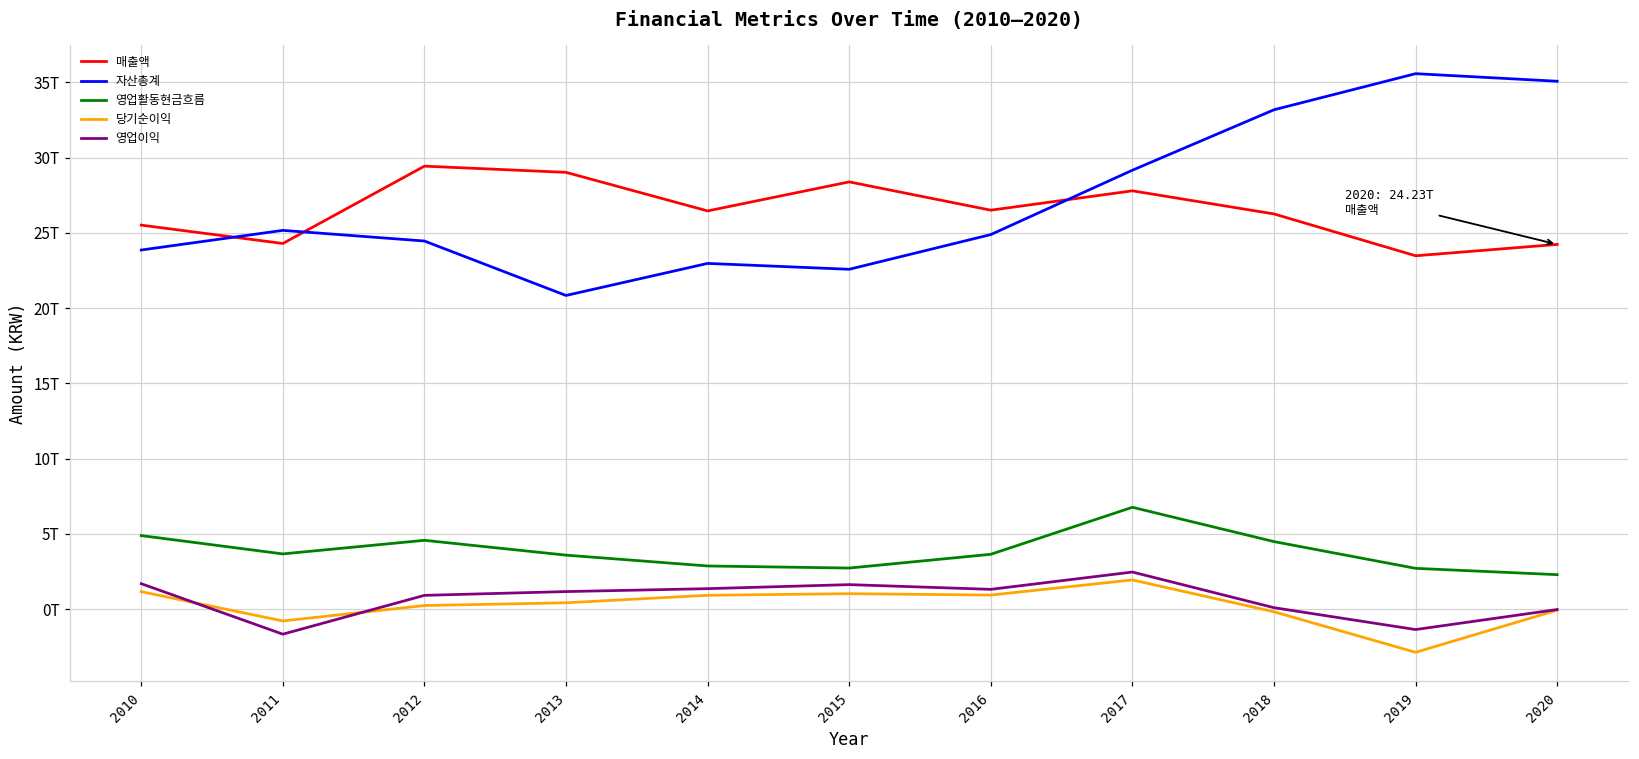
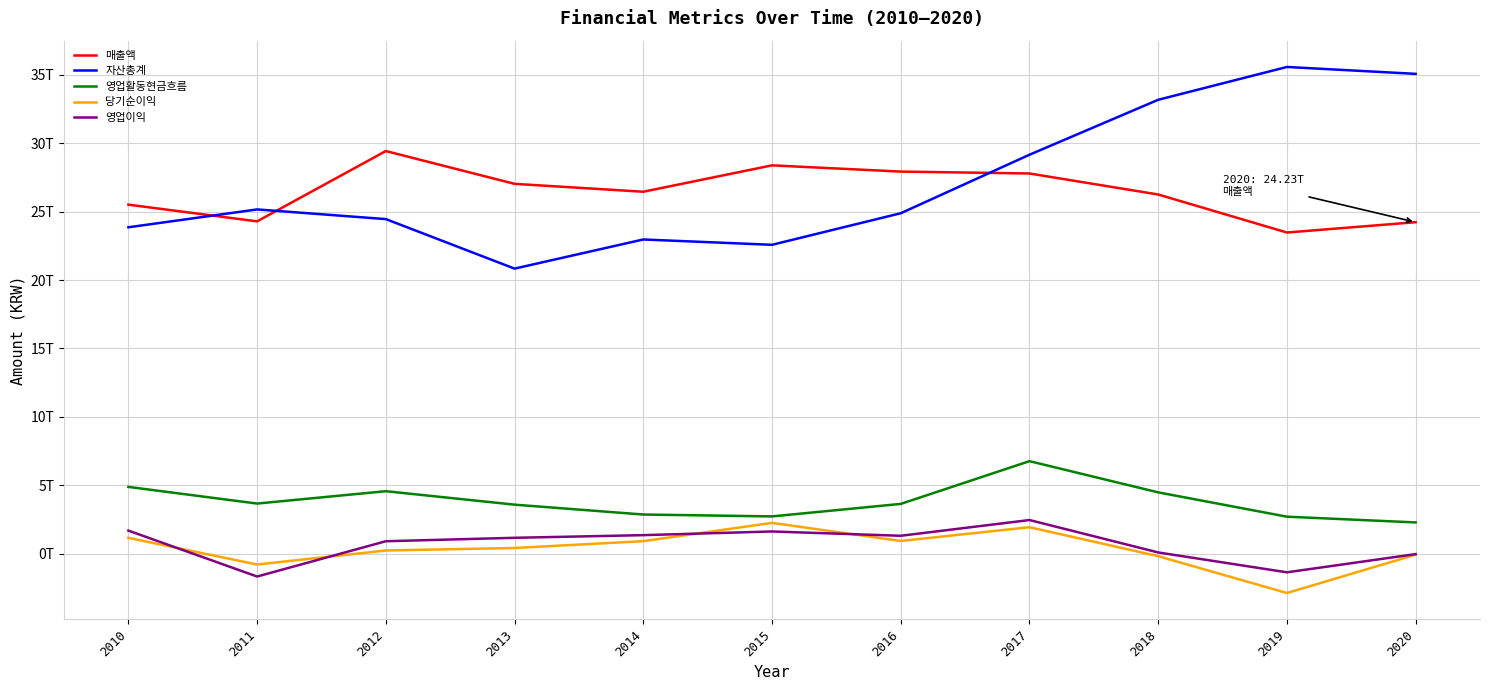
  {
    "매출액": {
      "2010": "25.5T",
      "2011": "24.3T",
      "2012": "29.4T",
-     "2013": "29.0T",
+     "2013": "27.0T",
      "2014": "26.5T",
      "2015": "28.4T",
-     "2016": "26.5T",
+     "2016": "27.9T",
      "2017": "27.8T",
      "2018": "26.3T",
      "2019": "23.5T"
    },
    "자산총계": {
      "2010": "23.9T",
      "2011": "25.2T",
      "2012": "24.5T",
      "2013": "20.8T",
      "2014": "23.0T",
      "2015": "22.6T",
      "2016": "24.9T",
      "2017": "29.2T",
      "2018": "33.2T",
      "2019": "35.6T",
      "2020": "35.1T"
    },
    "영업활동현금흐름": {
      "2010": "4.9T",
      "2011": "3.7T",
      "2012": "4.6T",
      "2013": "3.6T",
      "2014": "2.9T",
      "2015": "2.7T",
      "2016": "3.6T",
      "2017": "6.8T",
      "2018": "4.5T",
      "2019": "2.7T",
      "2020": "2.3T"
    },
    "당기순이익": {
      "2010": "1.2T",
      "2011": "-0.8T",
      "2012": "0.2T",
      "2013": "0.4T",
      "2014": "0.9T",
-     "2015": "1.0T",
+     "2015": "2.3T",
      "2016": "0.9T",
      "2017": "1.9T",
      "2018": "-0.2T",
      "2019": "-2.9T"
    },
    "영업이익": {
      "2010": "1.7T",
      "2011": "-1.7T",
      "2012": "0.9T",
      "2013": "1.2T",
      "2014": "1.4T",
      "2015": "1.6T",
      "2016": "1.3T",
      "2017": "2.5T",
      "2018": "0.1T",
      "2019": "-1.4T"
    }
  }
